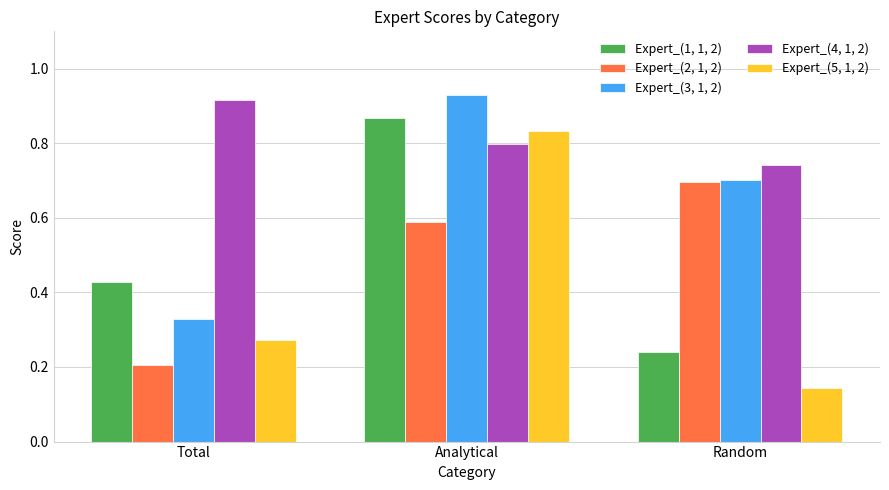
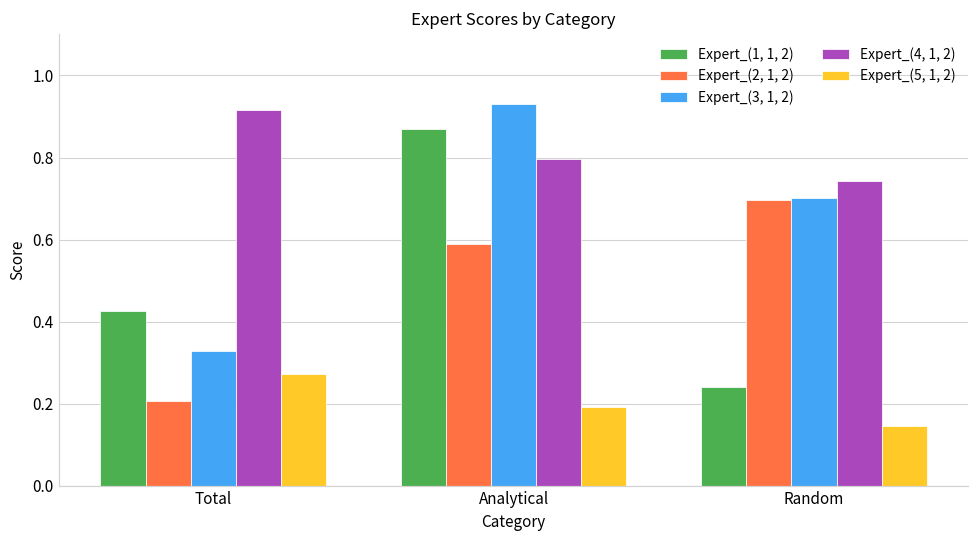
  {
    "Expert_(1, 1, 2)": {
      "Total": 0.43,
      "Analytical": 0.87,
      "Random": 0.24
    },
    "Expert_(2, 1, 2)": {
      "Total": 0.21,
      "Analytical": 0.59,
      "Random": 0.70
    },
    "Expert_(3, 1, 2)": {
      "Total": 0.33,
      "Analytical": 0.93,
      "Random": 0.70
    },
    "Expert_(4, 1, 2)": {
      "Total": 0.92,
      "Analytical": 0.80,
      "Random": 0.74
    },
    "Expert_(5, 1, 2)": {
      "Total": 0.27,
-     "Analytical": 0.83,
+     "Analytical": 0.19,
      "Random": 0.14
    }
  }
